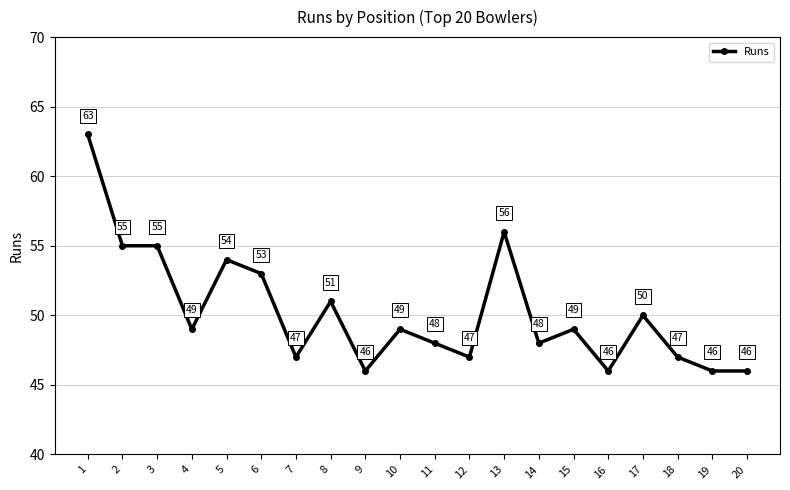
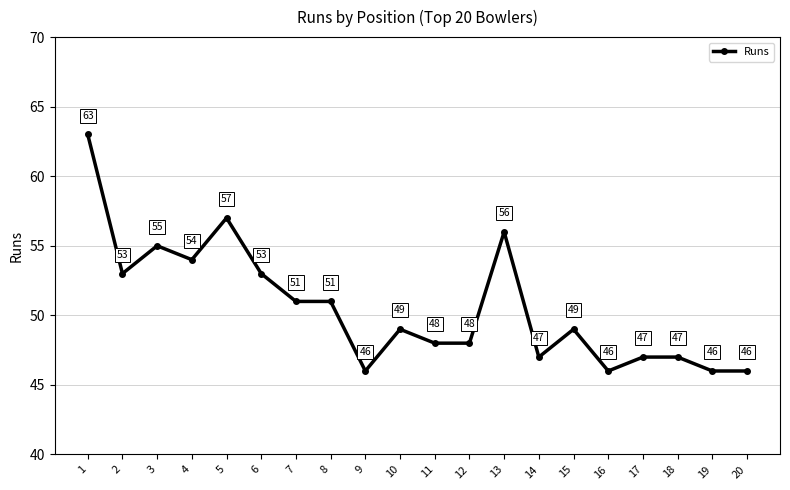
  {
-   "2": 55,
-   "4": 49,
-   "5": 54,
-   "7": 47,
-   "12": 47,
-   "14": 48,
-   "17": 50
+   "2": 53,
+   "4": 54,
+   "5": 57,
+   "7": 51,
+   "12": 48,
+   "14": 47,
+   "17": 47
  }
